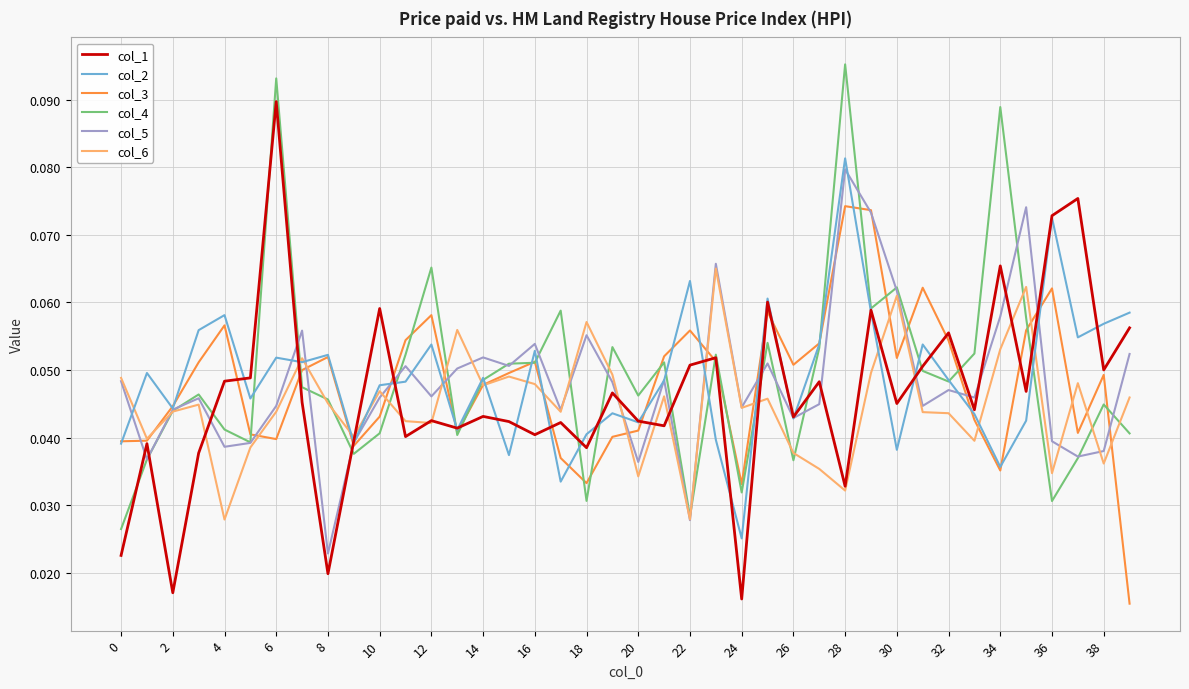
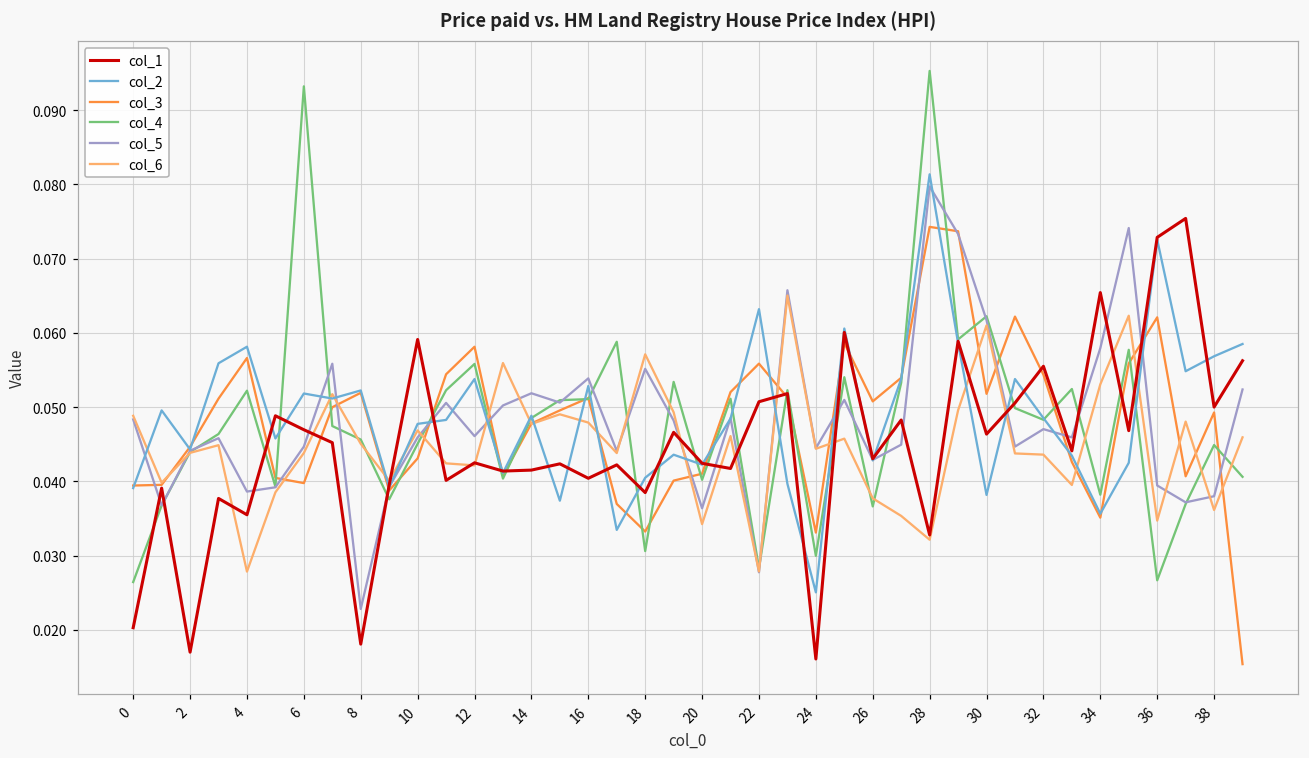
  {
    "col_1": {
-     "0": 0.023,
+     "0": 0.020,
      "2": 0.017,
-     "4": 0.048,
-     "6": 0.090,
-     "8": 0.020,
+     "4": 0.036,
+     "6": 0.047,
+     "8": 0.018,
      "10": 0.059,
-     "14": 0.043,
+     "14": 0.042,
      "16": 0.040,
      "18": 0.038,
      "22": 0.051,
      "24": 0.016,
      "28": 0.033,
-     "30": 0.045,
+     "30": 0.046,
      "32": 0.055,
      "34": 0.065,
      "38": 0.050
    },
    "col_4": {
      "0": 0.026,
-     "4": 0.041,
+     "4": 0.052,
      "6": 0.093,
      "8": 0.046,
-     "10": 0.041,
-     "12": 0.065,
+     "10": 0.045,
+     "12": 0.056,
      "18": 0.031,
-     "20": 0.046,
+     "20": 0.040,
      "22": 0.028,
-     "24": 0.032,
+     "24": 0.030,
      "26": 0.037,
      "28": 0.095,
      "30": 0.062,
-     "34": 0.089,
-     "36": 0.031,
+     "34": 0.038,
+     "36": 0.027,
      "38": 0.045
    }
  }
